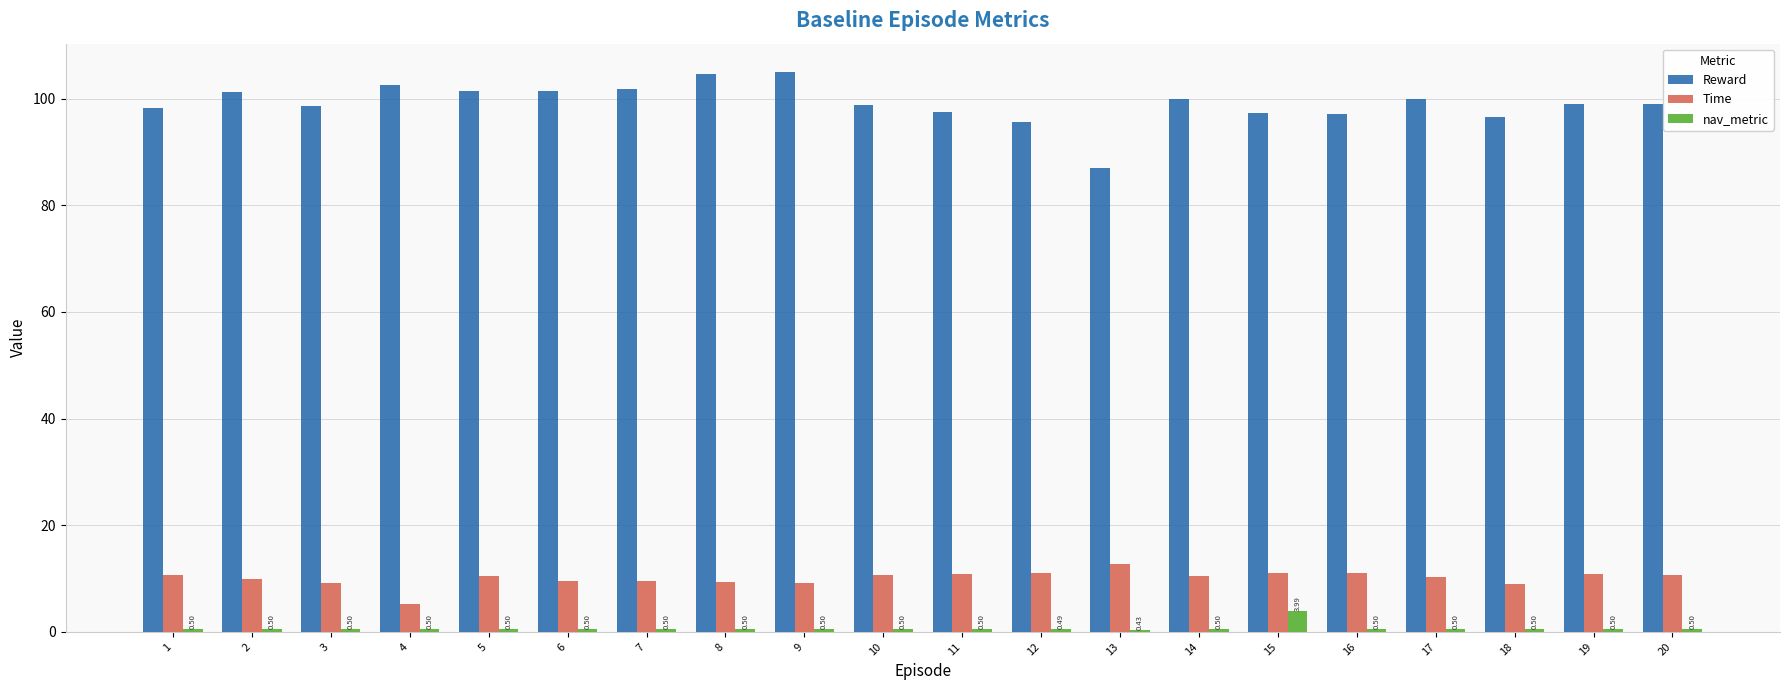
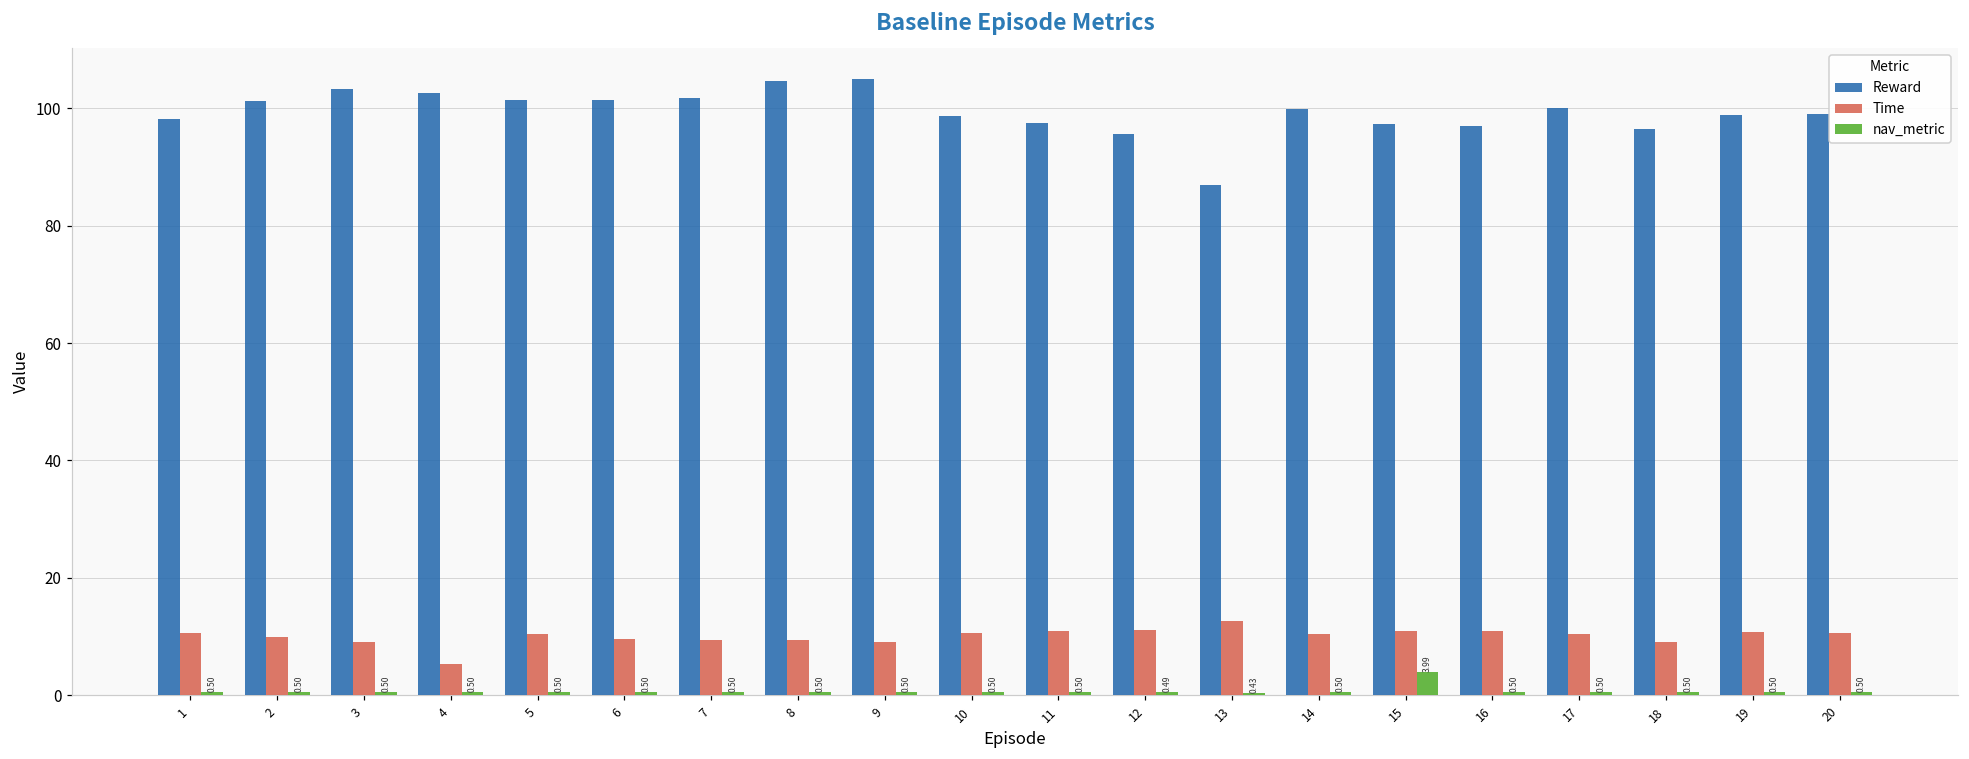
  {
    "Reward": {
      "1": 98,
      "2": 101,
-     "3": 99,
+     "3": 103,
      "4": 103,
      "5": 101,
      "6": 101,
      "7": 102,
      "8": 105,
      "9": 105,
      "10": 99,
      "11": 98,
      "12": 96,
      "13": 87,
      "14": 100,
      "15": 97,
      "16": 97,
      "17": 100,
      "18": 97,
      "19": 99,
      "20": 99
    },
    "Time": {
      "1": 11,
      "2": 10,
      "3": 9,
      "4": 5,
      "5": 10,
      "6": 10,
      "7": 9,
      "8": 9,
      "9": 9,
      "10": 11,
      "11": 11,
      "12": 11,
      "13": 13,
      "14": 10,
      "15": 11,
      "16": 11,
      "17": 10,
      "18": 9,
      "19": 11,
      "20": 11
    },
    "nav_metric": {
      "1": 0.50,
      "2": 0.50,
      "3": 0.50,
      "4": 0.50,
      "5": 0.50,
      "6": 0.50,
      "7": 0.50,
      "8": 0.50,
      "9": 0.50,
      "10": 0.50,
      "11": 0.50,
      "12": 0.49,
      "13": 0.43,
      "14": 0.50,
      "15": 3.99,
      "16": 0.50,
      "17": 0.50,
      "18": 0.50,
      "19": 0.50,
      "20": 0.50
    }
  }
